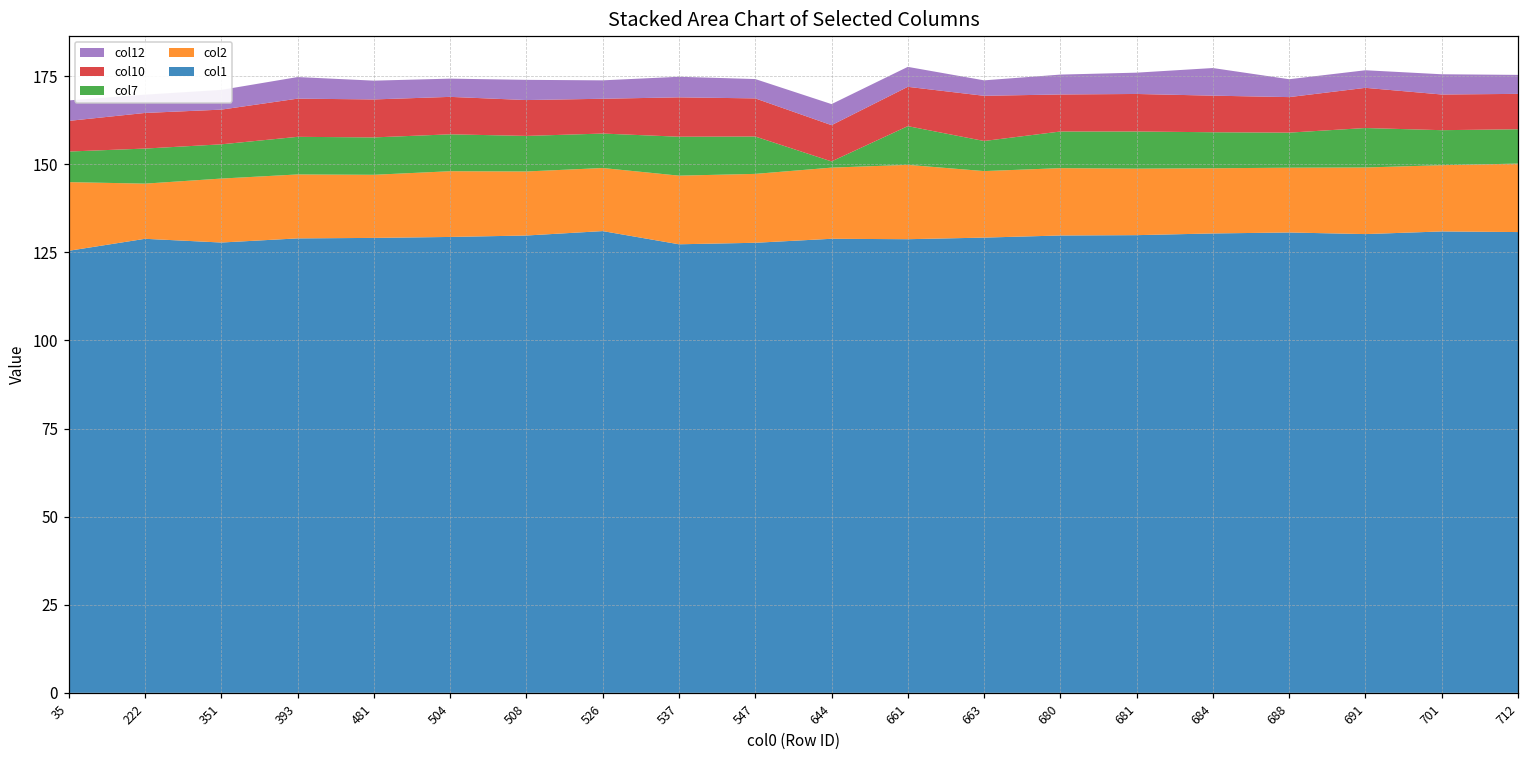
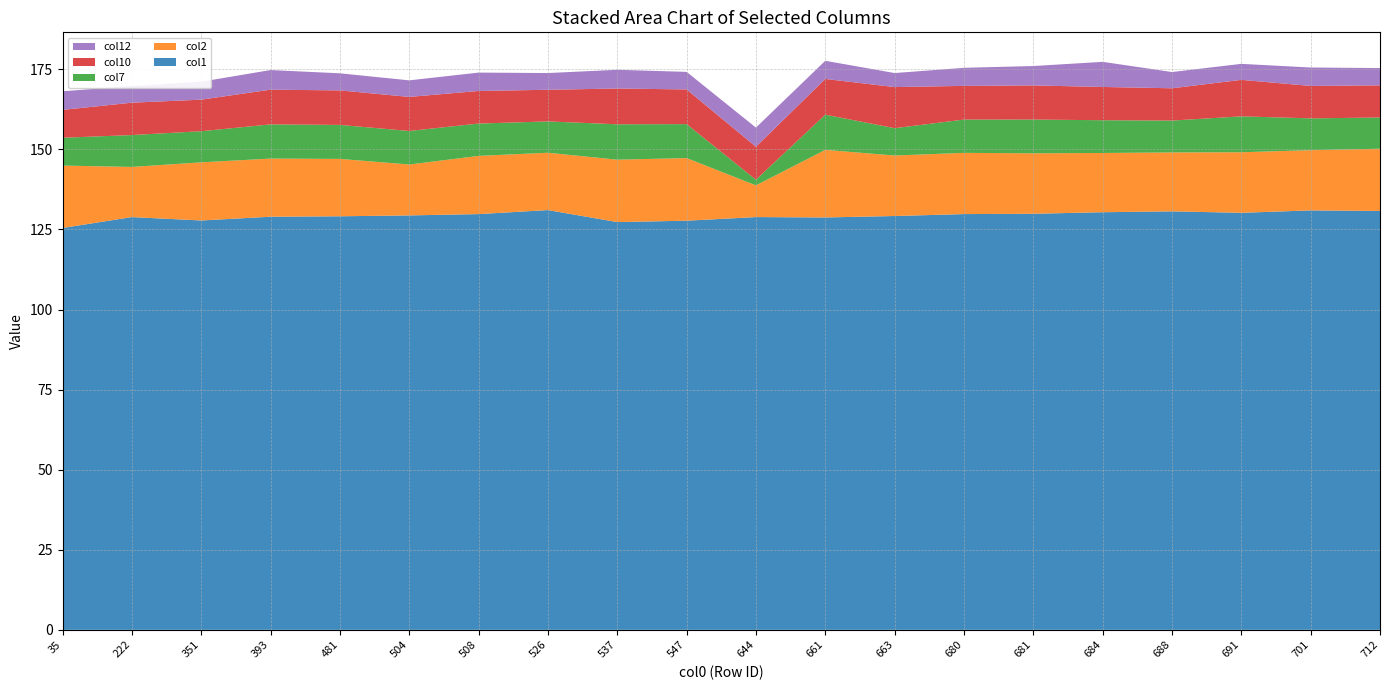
  {
    "col1": {
      "35": 125,
      "222": 129,
      "351": 128,
      "393": 129,
      "481": 129,
      "504": 129,
      "508": 130,
      "526": 131,
      "537": 127,
      "547": 128,
      "644": 129,
      "661": 129,
      "663": 129,
      "680": 130,
      "681": 130,
      "684": 130,
      "688": 131,
      "691": 130,
      "701": 131,
      "712": 131
    },
    "col2": {
      "35": 19,
      "222": 16,
      "351": 18,
      "393": 18,
      "481": 18,
-     "504": 19,
+     "504": 16,
      "508": 18,
      "526": 18,
      "537": 19,
      "547": 20,
-     "644": 20,
+     "644": 10,
      "661": 21,
      "663": 19,
      "680": 19,
      "681": 19,
      "684": 19,
      "688": 18,
      "691": 19,
      "701": 19,
      "712": 19
    },
    "col7": {
      "35": 9,
      "222": 10,
      "351": 10,
      "393": 11,
      "481": 11,
      "504": 10,
      "508": 10,
      "526": 10,
      "537": 11,
      "547": 11,
      "644": 2,
      "661": 11,
      "663": 9,
      "680": 10,
      "681": 11,
      "684": 10,
      "688": 10,
      "691": 11,
      "701": 10,
      "712": 10
    },
    "col10": {
      "35": 9,
      "222": 10,
      "351": 10,
      "393": 11,
      "481": 11,
      "504": 11,
      "508": 10,
      "526": 10,
      "537": 11,
      "547": 11,
      "644": 10,
      "661": 11,
      "663": 13,
      "680": 11,
      "681": 11,
      "684": 10,
      "688": 10,
      "691": 11,
      "701": 10,
      "712": 10
    },
    "col12": {
      "35": 6,
      "393": 6,
      "481": 5,
      "504": 5,
      "508": 6,
      "526": 5,
      "537": 6,
      "547": 5,
      "644": 6,
      "661": 6,
      "663": 4,
      "680": 6,
      "681": 6,
      "684": 8,
      "688": 5,
      "691": 5,
      "701": 6,
      "712": 5
    }
  }
